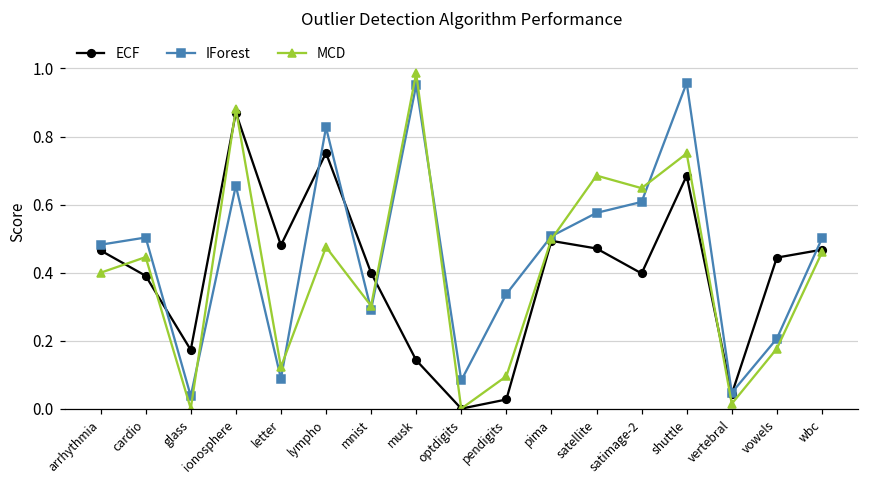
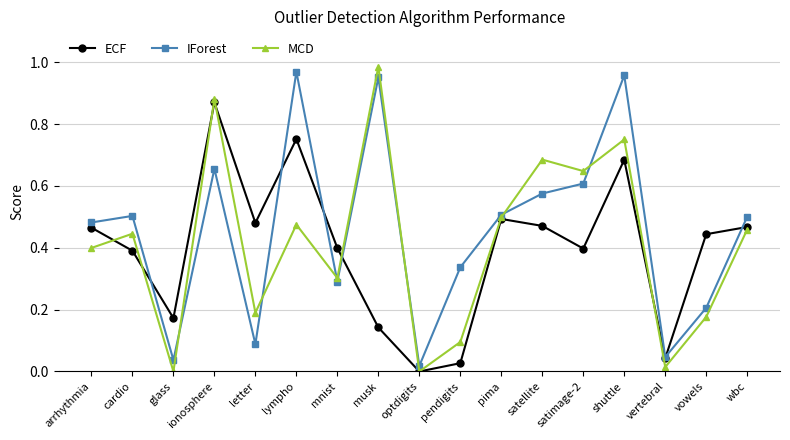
  {
    "ECF": {
      "arrhythmia": 0.47,
      "cardio": 0.39,
      "glass": 0.17,
      "ionosphere": 0.87,
      "letter": 0.48,
      "lympho": 0.75,
      "mnist": 0.40,
      "musk": 0.14,
      "pendigits": 0.03,
      "satellite": 0.47,
      "satimage-2": 0.40,
      "shuttle": 0.68,
      "vowels": 0.44
    },
    "IForest": {
      "arrhythmia": 0.48,
      "cardio": 0.50,
      "glass": 0.04,
      "ionosphere": 0.66,
      "letter": 0.09,
-     "lympho": 0.83,
+     "lympho": 0.97,
      "mnist": 0.29,
      "musk": 0.95,
-     "optdigits": 0.08,
+     "optdigits": 0.02,
      "pendigits": 0.34,
      "pima": 0.51,
      "satellite": 0.58,
      "satimage-2": 0.61,
      "shuttle": 0.96,
      "vowels": 0.21,
      "wbc": 0.50
    },
    "MCD": {
      "arrhythmia": 0.40,
      "cardio": 0.45,
      "glass": 0.00,
      "ionosphere": 0.88,
-     "letter": 0.12,
+     "letter": 0.19,
      "lympho": 0.48,
      "mnist": 0.30,
      "musk": 0.99,
      "pendigits": 0.10,
      "satellite": 0.69,
      "satimage-2": 0.65,
      "shuttle": 0.75,
      "vertebral": 0.01,
      "vowels": 0.18
    }
  }
